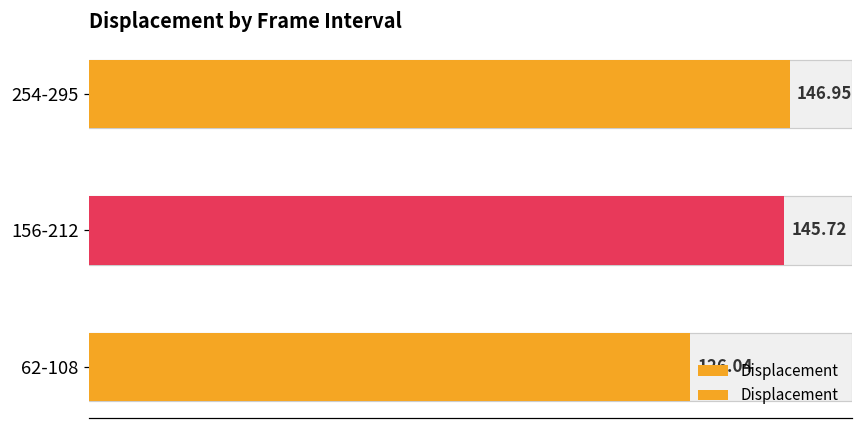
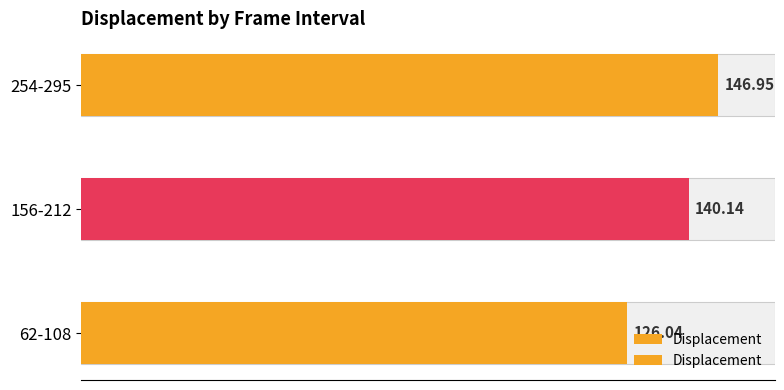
  {
    "Displacement": {
-     "156-212": 145.72
+     "156-212": 140.14
    }
  }
